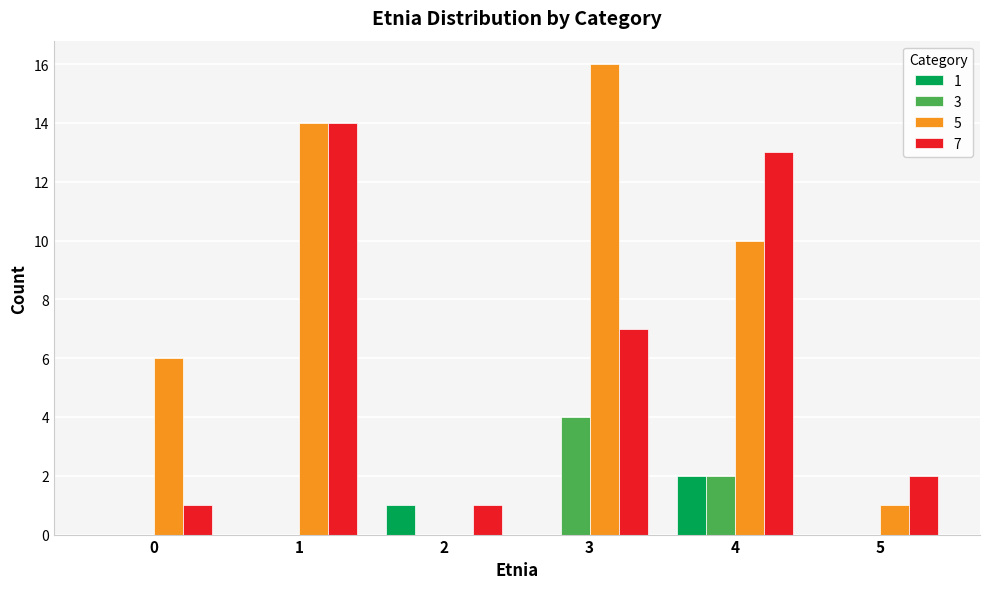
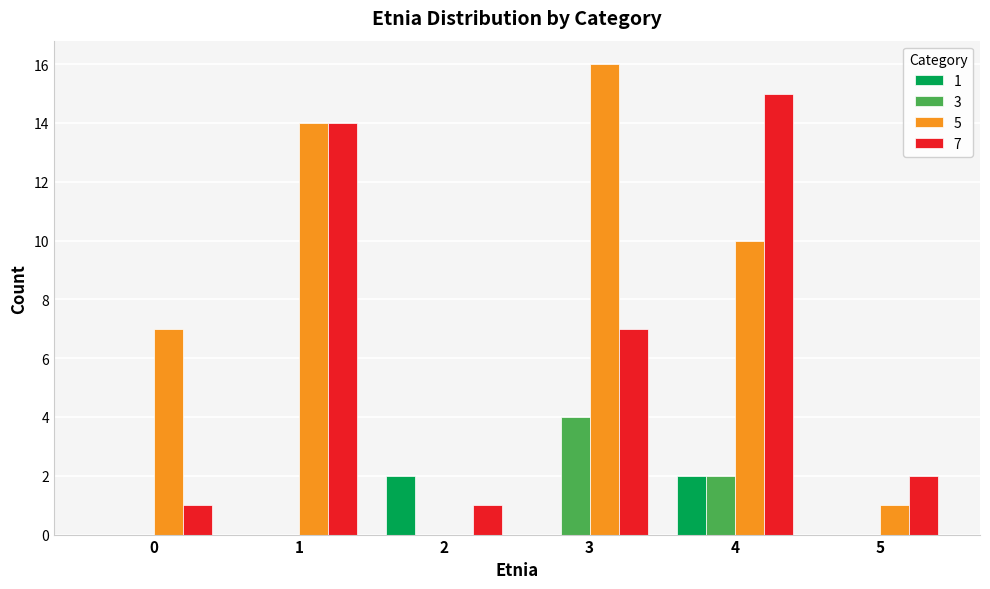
  {
    "1": {
      "0": 0,
      "1": 0,
-     "2": 1,
+     "2": 2,
      "3": 0,
      "4": 2,
      "5": 0
    },
    "3": {
      "0": 0,
      "1": 0,
      "2": 0,
      "3": 4,
      "4": 2,
      "5": 0
    },
    "5": {
-     "0": 6,
+     "0": 7,
      "1": 14,
      "2": 0,
      "3": 16,
      "4": 10,
      "5": 1
    },
    "7": {
      "0": 1,
      "1": 14,
      "2": 1,
      "3": 7,
-     "4": 13,
+     "4": 15,
      "5": 2
    }
  }
